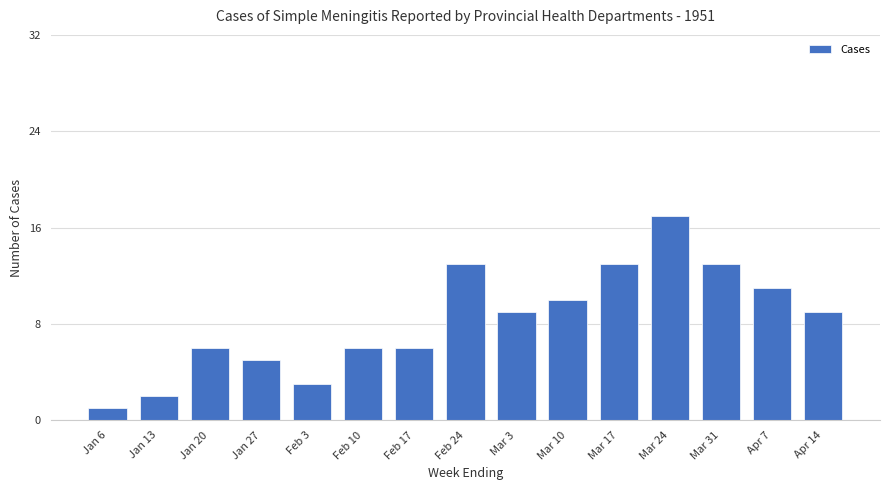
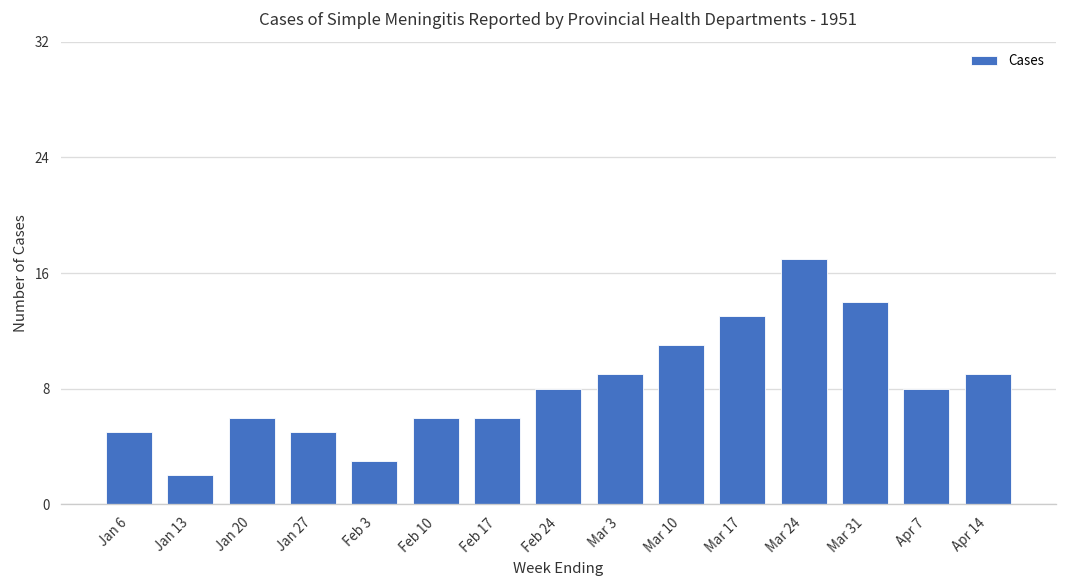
  {
-   "Jan 6": 1,
+   "Jan 6": 5,
    "Jan 13": 2,
    "Jan 20": 6,
    "Jan 27": 5,
    "Feb 3": 3,
    "Feb 10": 6,
    "Feb 17": 6,
-   "Feb 24": 13,
+   "Feb 24": 8,
    "Mar 3": 9,
-   "Mar 10": 10,
+   "Mar 10": 11,
    "Mar 17": 13,
    "Mar 24": 17,
-   "Mar 31": 13,
-   "Apr 7": 11,
+   "Mar 31": 14,
+   "Apr 7": 8,
    "Apr 14": 9
  }
